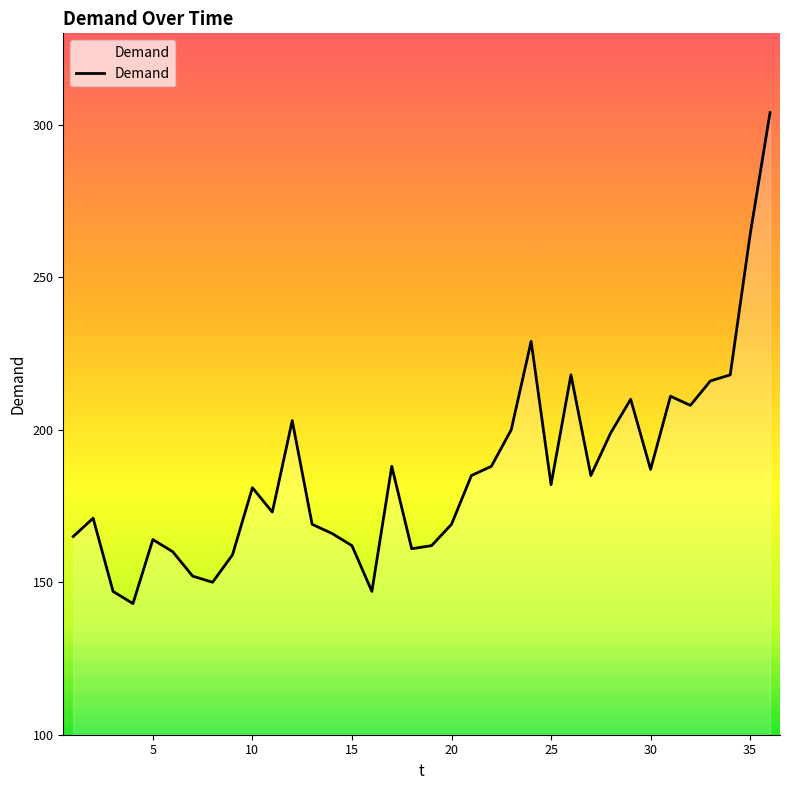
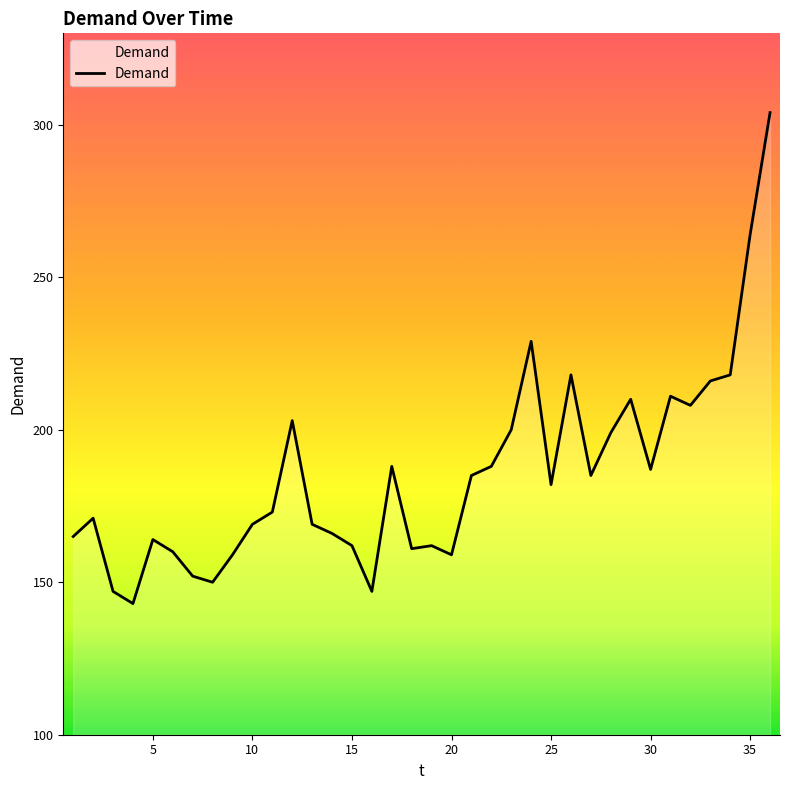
  {
    "5": 164,
-   "10": 181,
+   "10": 169,
    "15": 162,
-   "20": 169,
+   "20": 159,
    "25": 182,
    "30": 187,
    "35": 264
  }
